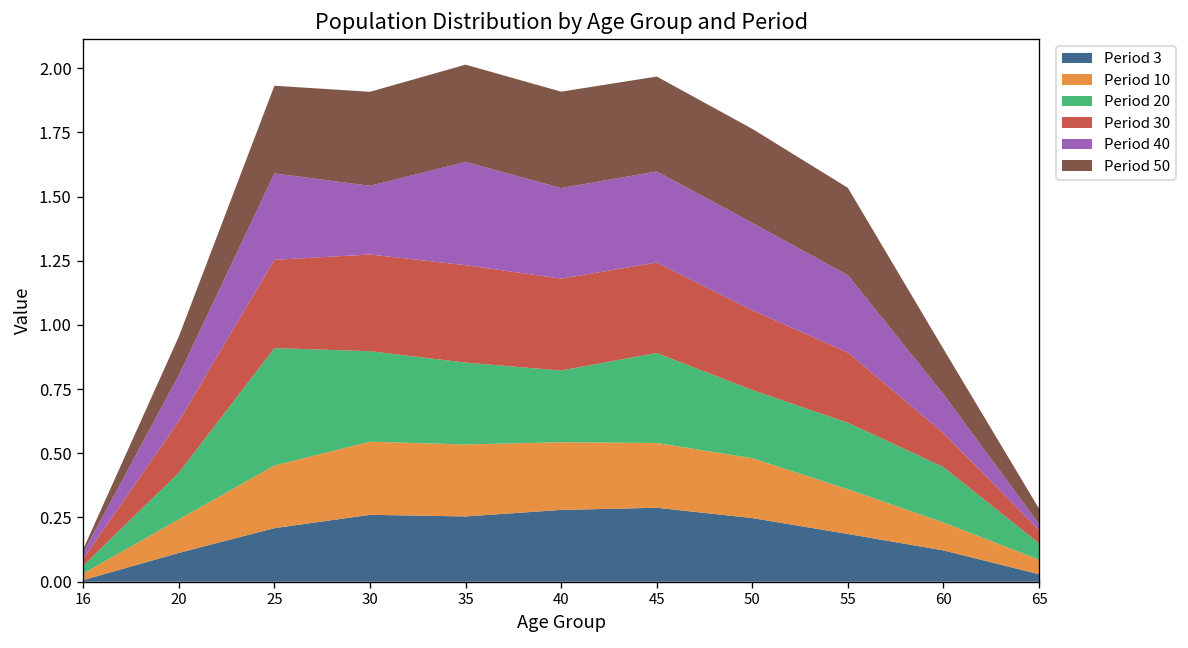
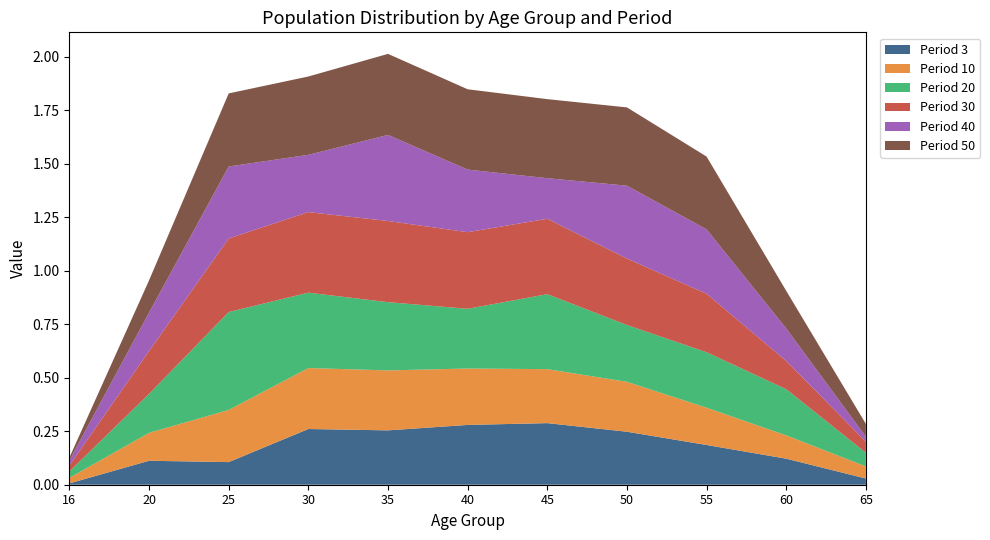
  {
    "Period 3": {
      "20": 0.11,
-     "25": 0.21,
+     "25": 0.11,
      "30": 0.26,
      "35": 0.25,
      "40": 0.28,
      "45": 0.29,
      "50": 0.25,
      "55": 0.19,
      "60": 0.12,
      "65": 0.03
    },
    "Period 10": {
      "16": 0.03,
      "20": 0.13,
      "25": 0.24,
      "30": 0.28,
      "35": 0.28,
      "40": 0.26,
      "45": 0.25,
      "50": 0.23,
      "55": 0.17,
      "60": 0.11,
      "65": 0.06
    },
    "Period 20": {
      "16": 0.03,
      "20": 0.18,
      "25": 0.46,
      "30": 0.35,
      "35": 0.32,
      "40": 0.28,
      "45": 0.35,
      "50": 0.27,
      "55": 0.26,
      "60": 0.22,
      "65": 0.06
    },
    "Period 30": {
      "16": 0.03,
      "20": 0.20,
      "25": 0.34,
      "30": 0.38,
      "35": 0.38,
      "40": 0.36,
      "45": 0.35,
      "50": 0.31,
      "55": 0.27,
      "60": 0.13,
      "65": 0.05
    },
    "Period 40": {
      "16": 0.02,
      "20": 0.18,
      "25": 0.34,
      "30": 0.27,
      "35": 0.40,
-     "40": 0.35,
-     "45": 0.35,
+     "40": 0.29,
+     "45": 0.19,
      "50": 0.34,
      "55": 0.30,
      "60": 0.15,
      "65": 0.02
    },
    "Period 50": {
      "16": 0.01,
      "20": 0.15,
      "25": 0.34,
      "30": 0.37,
      "35": 0.38,
      "40": 0.38,
      "45": 0.37,
      "50": 0.37,
      "55": 0.34,
      "60": 0.18,
      "65": 0.06
    }
  }
